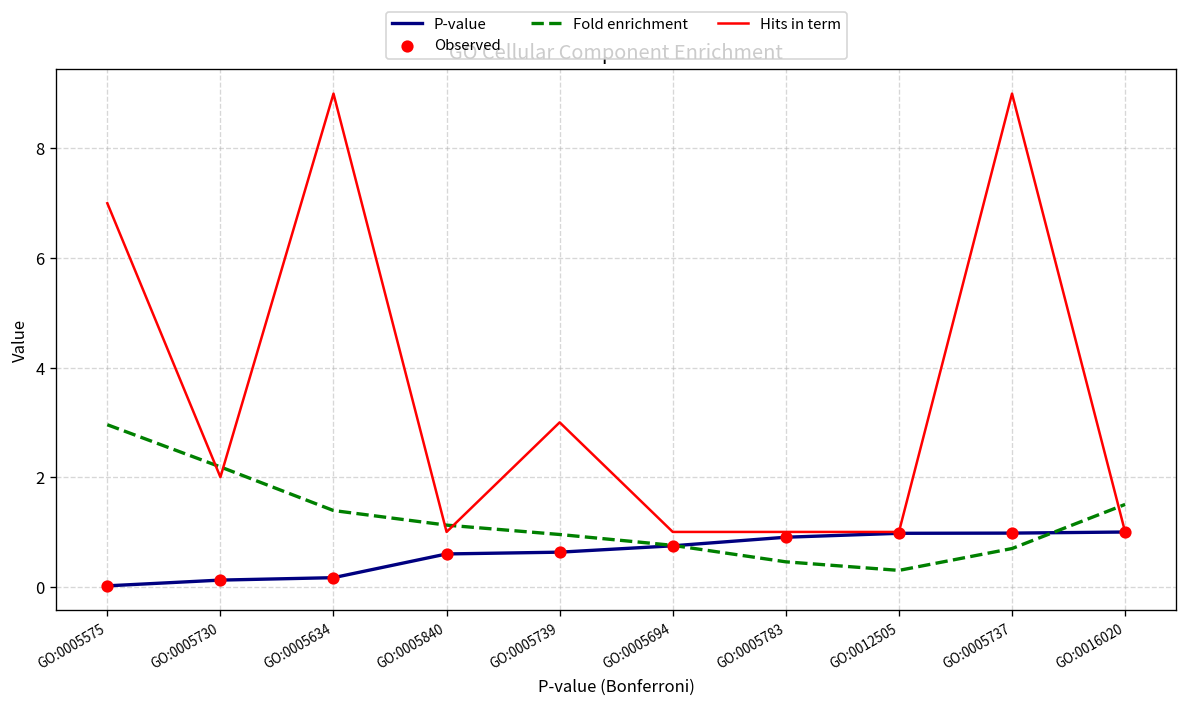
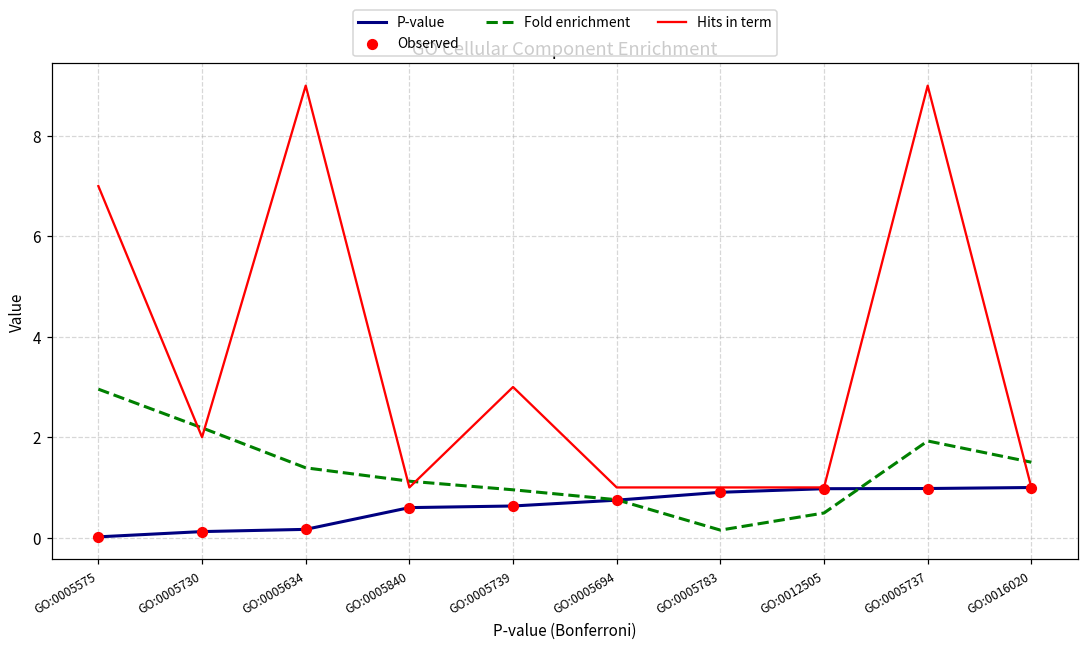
  {
    "Fold enrichment": {
      "GO:0005575": 3.0,
      "GO:0005730": 2.2,
      "GO:0005634": 1.4,
      "GO:0005840": 1.1,
      "GO:0005739": 1.0,
-     "GO:0005783": 0.5,
-     "GO:0012505": 0.3,
-     "GO:0005737": 0.7,
+     "GO:0005783": 0.2,
+     "GO:0012505": 0.5,
+     "GO:0005737": 1.9,
      "GO:0016020": 1.5
    }
  }
